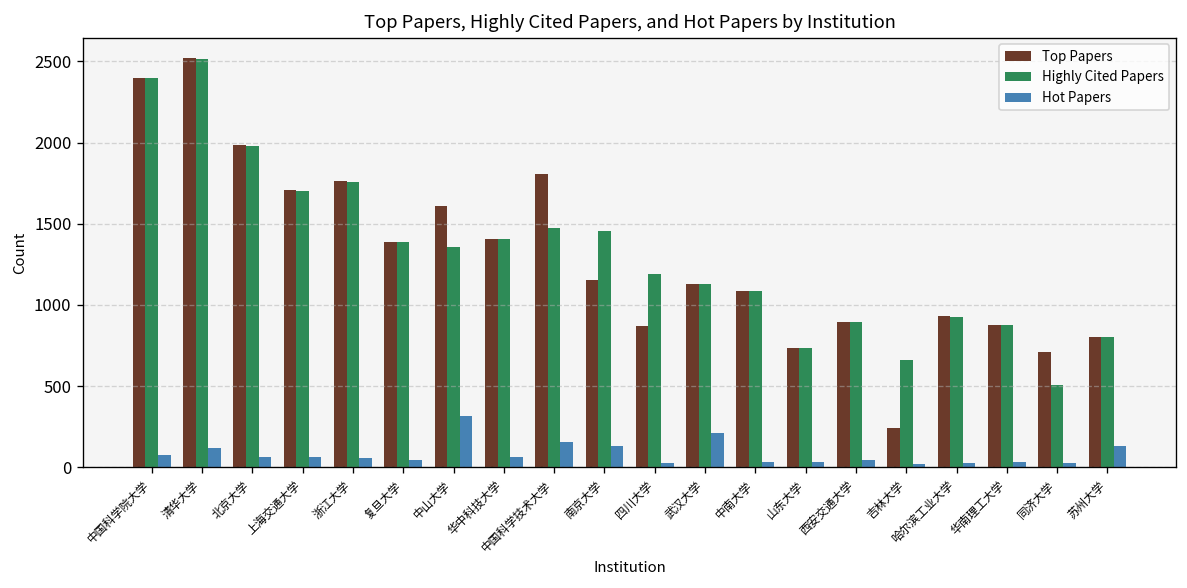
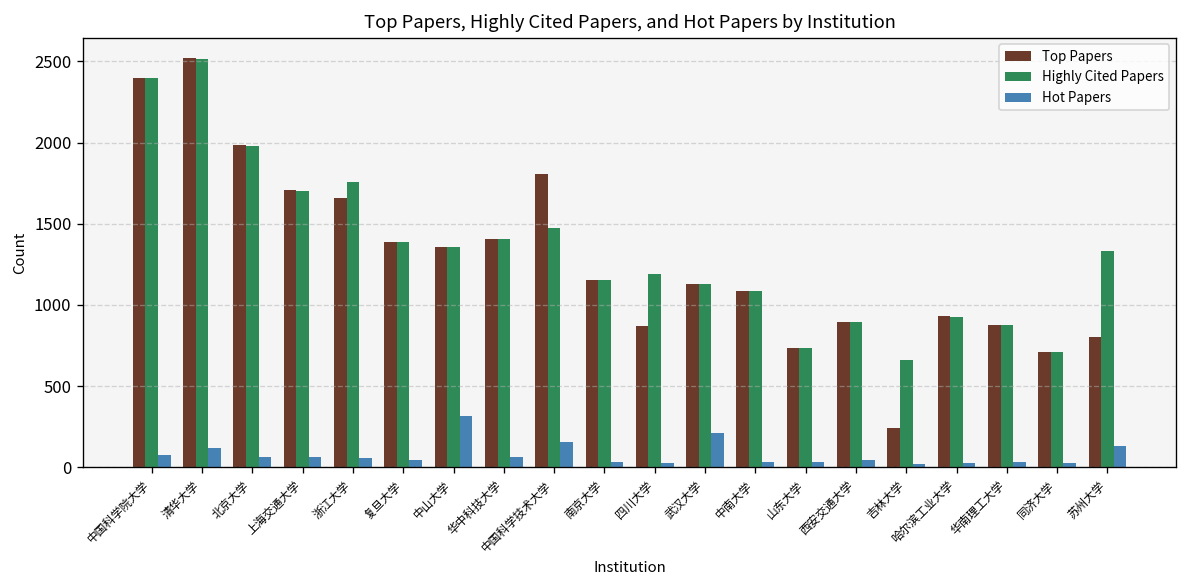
  {
    "Top Papers": {
      "中国科学院大学": 2400,
      "清华大学": 2520,
      "北京大学": 1980,
      "上海交通大学": 1710,
-     "浙江大学": 1760,
+     "浙江大学": 1660,
      "复旦大学": 1390,
-     "中山大学": 1610,
+     "中山大学": 1360,
      "华中科技大学": 1410,
      "中国科学技术大学": 1810,
      "南京大学": 1150,
      "四川大学": 870,
      "武汉大学": 1130,
      "中南大学": 1090,
      "山东大学": 740,
      "西安交通大学": 900,
      "吉林大学": 240,
      "哈尔滨工业大学": 930,
      "华南理工大学": 880,
      "同济大学": 710,
      "苏州大学": 810
    },
    "Highly Cited Papers": {
      "中国科学院大学": 2400,
      "清华大学": 2520,
      "北京大学": 1980,
      "上海交通大学": 1700,
      "浙江大学": 1760,
      "复旦大学": 1390,
      "中山大学": 1360,
      "华中科技大学": 1410,
      "中国科学技术大学": 1470,
-     "南京大学": 1460,
+     "南京大学": 1150,
      "四川大学": 1190,
      "武汉大学": 1130,
      "中南大学": 1090,
      "山东大学": 730,
      "西安交通大学": 890,
      "吉林大学": 660,
      "哈尔滨工业大学": 930,
      "华南理工大学": 880,
-     "同济大学": 510,
-     "苏州大学": 800
+     "同济大学": 710,
+     "苏州大学": 1330
    },
    "Hot Papers": {
      "中国科学院大学": 80,
      "清华大学": 120,
      "北京大学": 60,
      "上海交通大学": 60,
      "浙江大学": 60,
      "复旦大学": 50,
      "中山大学": 320,
      "华中科技大学": 70,
      "中国科学技术大学": 160,
-     "南京大学": 130,
+     "南京大学": 30,
      "四川大学": 30,
      "武汉大学": 210,
      "中南大学": 40,
      "山东大学": 30,
      "西安交通大学": 50,
      "吉林大学": 20,
      "哈尔滨工业大学": 30,
      "华南理工大学": 30,
      "同济大学": 30,
      "苏州大学": 130
    }
  }
